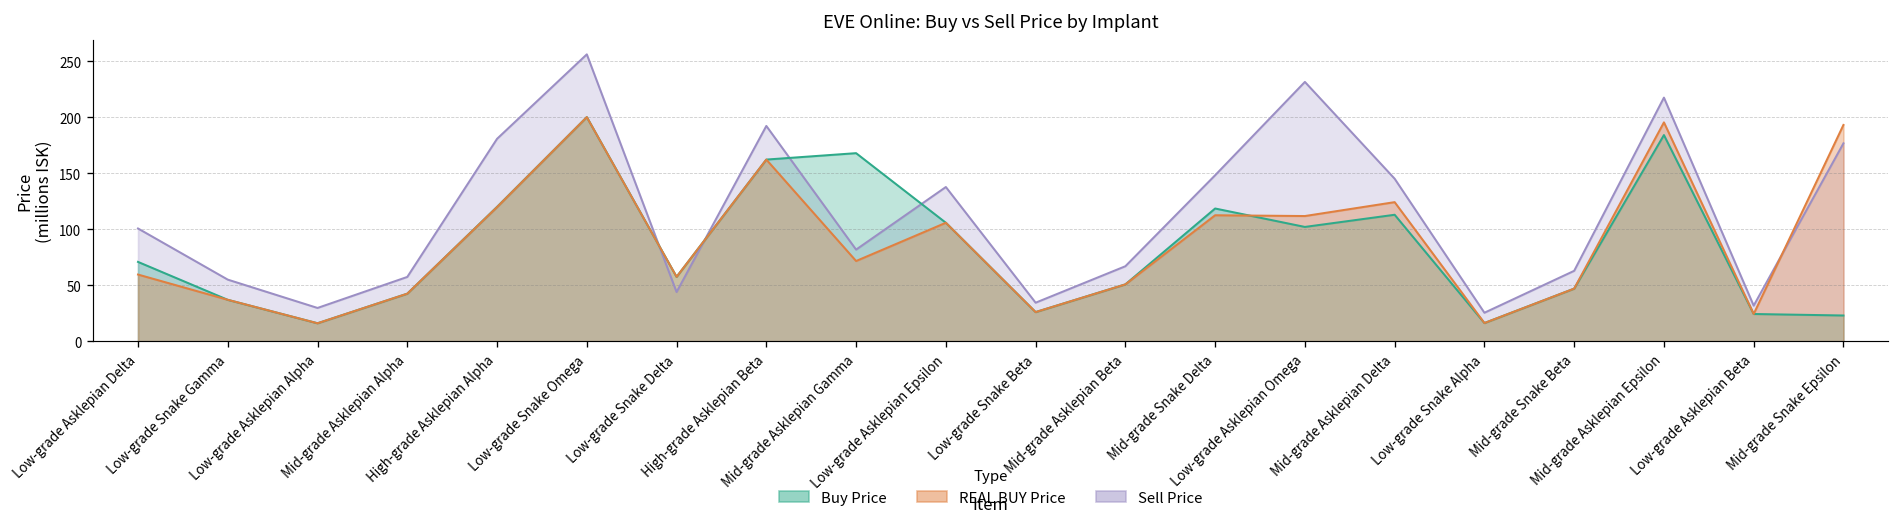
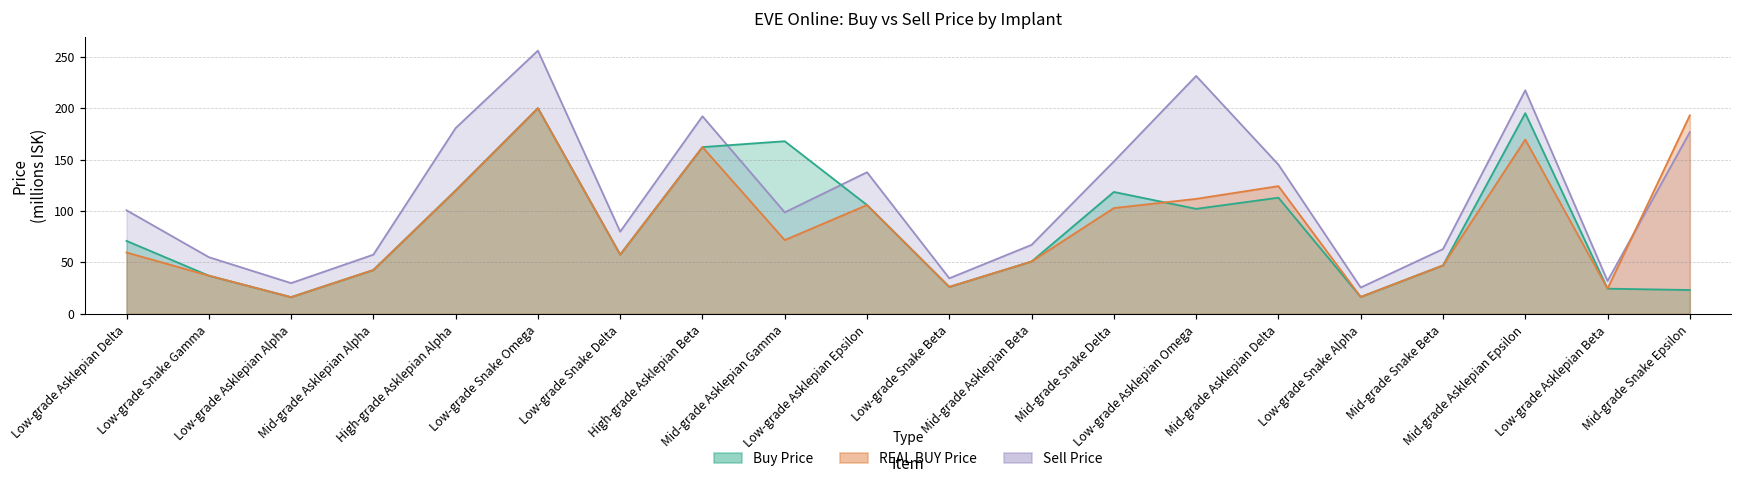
  {
    "Sell Price": {
      "Low-grade Asklepian Delta": 100,
      "Low-grade Snake Gamma": 60,
      "Low-grade Asklepian Alpha": 30,
      "Mid-grade Asklepian Alpha": 60,
      "High-grade Asklepian Alpha": 180,
      "Low-grade Snake Omega": 260,
-     "Low-grade Snake Delta": 40,
+     "Low-grade Snake Delta": 80,
      "High-grade Asklepian Beta": 190,
-     "Mid-grade Asklepian Gamma": 80,
+     "Mid-grade Asklepian Gamma": 100,
      "Low-grade Asklepian Epsilon": 140,
      "Low-grade Snake Beta": 30,
      "Mid-grade Asklepian Beta": 70,
      "Mid-grade Snake Delta": 150,
      "Low-grade Asklepian Omega": 230,
      "Mid-grade Asklepian Delta": 150,
      "Low-grade Snake Alpha": 30,
      "Mid-grade Snake Beta": 60,
      "Mid-grade Asklepian Epsilon": 220,
      "Low-grade Asklepian Beta": 30,
      "Mid-grade Snake Epsilon": 180
    },
    "Buy Price": {
      "Low-grade Asklepian Delta": 70,
      "Mid-grade Asklepian Gamma": 170,
      "Mid-grade Snake Delta": 120,
      "Low-grade Asklepian Omega": 100,
      "Mid-grade Asklepian Delta": 110,
-     "Mid-grade Asklepian Epsilon": 180,
+     "Mid-grade Asklepian Epsilon": 200,
      "Mid-grade Snake Epsilon": 20
    },
    "REAL BUY Price": {
      "Low-grade Asklepian Delta": 60,
      "Mid-grade Asklepian Gamma": 70,
-     "Mid-grade Snake Delta": 110,
+     "Mid-grade Snake Delta": 100,
      "Low-grade Asklepian Omega": 110,
      "Mid-grade Asklepian Delta": 120,
-     "Mid-grade Asklepian Epsilon": 200,
+     "Mid-grade Asklepian Epsilon": 170,
      "Mid-grade Snake Epsilon": 190
    }
  }
